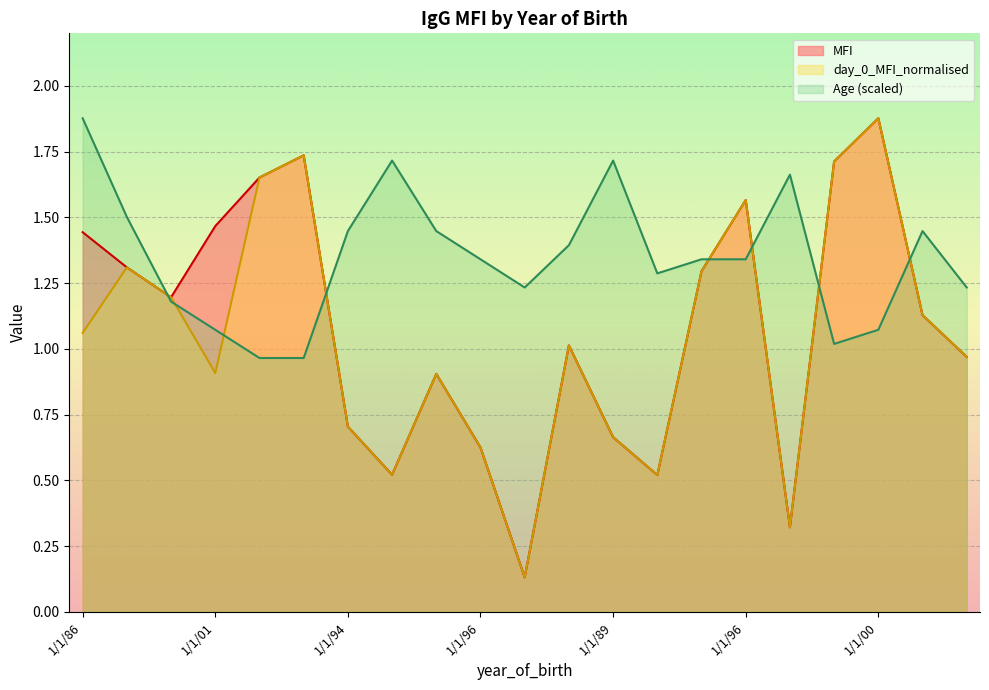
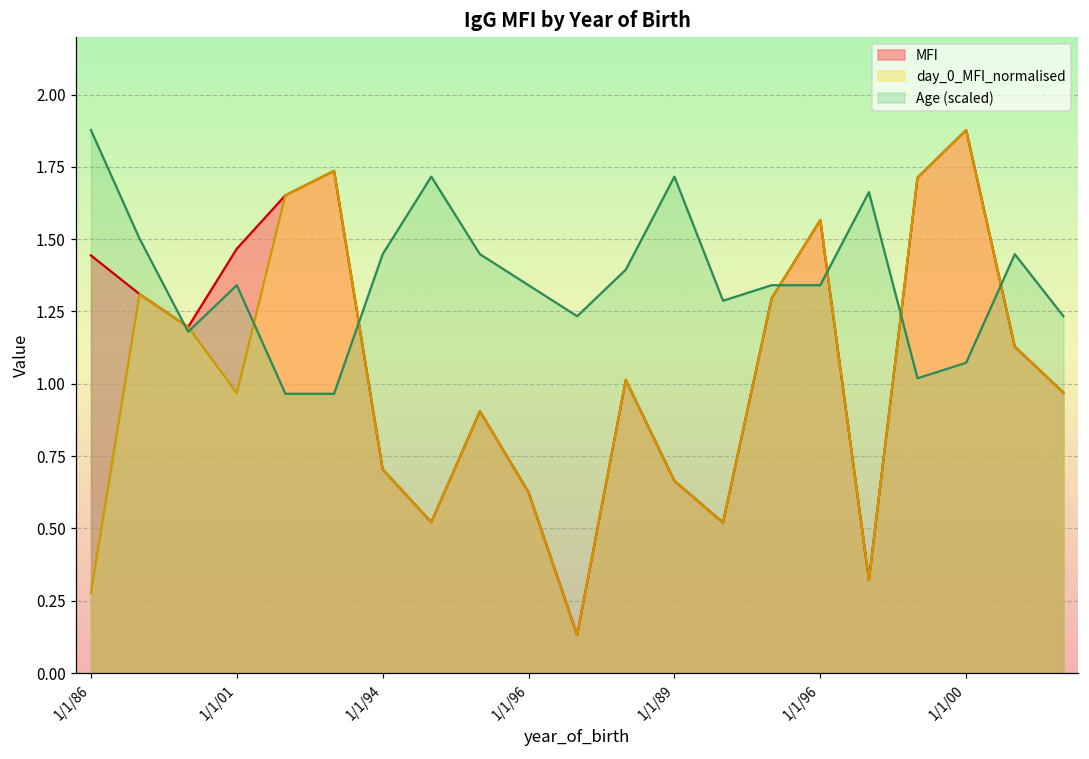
  {
    "MFI": {
      "1/1/86": 1.44,
      "1/1/01": 1.47
    },
    "day_0_MFI_normalised": {
-     "1/1/86": 1.06,
-     "1/1/01": 0.91
+     "1/1/86": 0.28,
+     "1/1/01": 0.97
    },
    "Age (scaled)": {
      "1/1/86": 1.88,
-     "1/1/01": 1.07,
+     "1/1/01": 1.34,
      "1/1/00": 1.07
    }
  }
